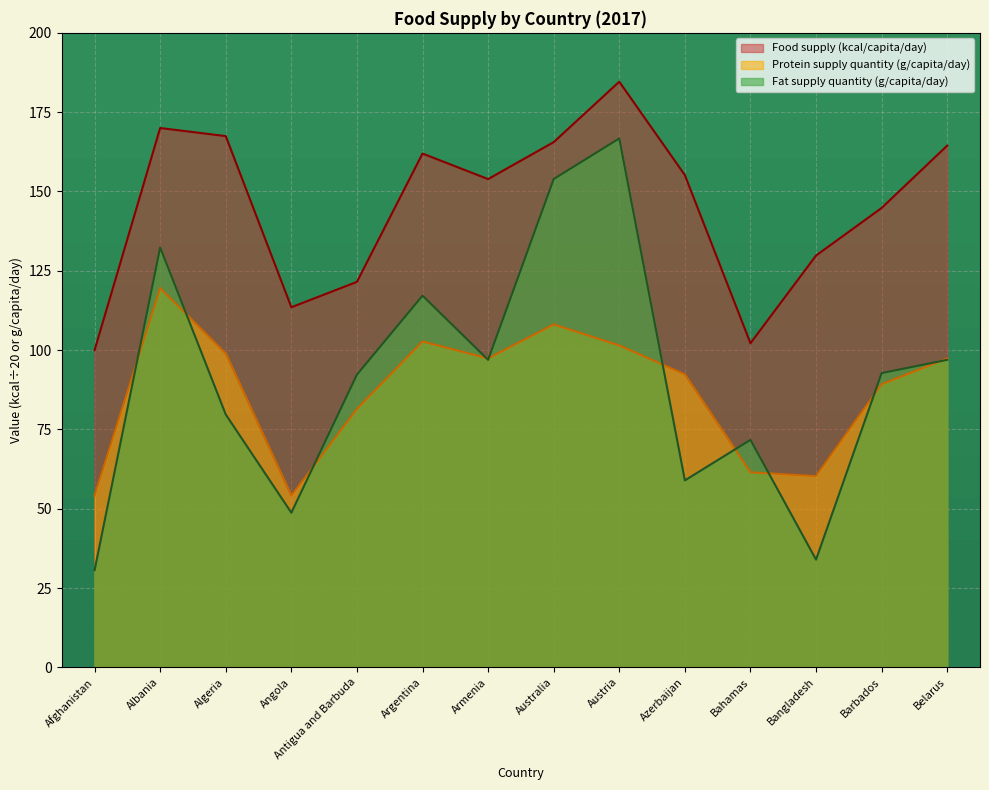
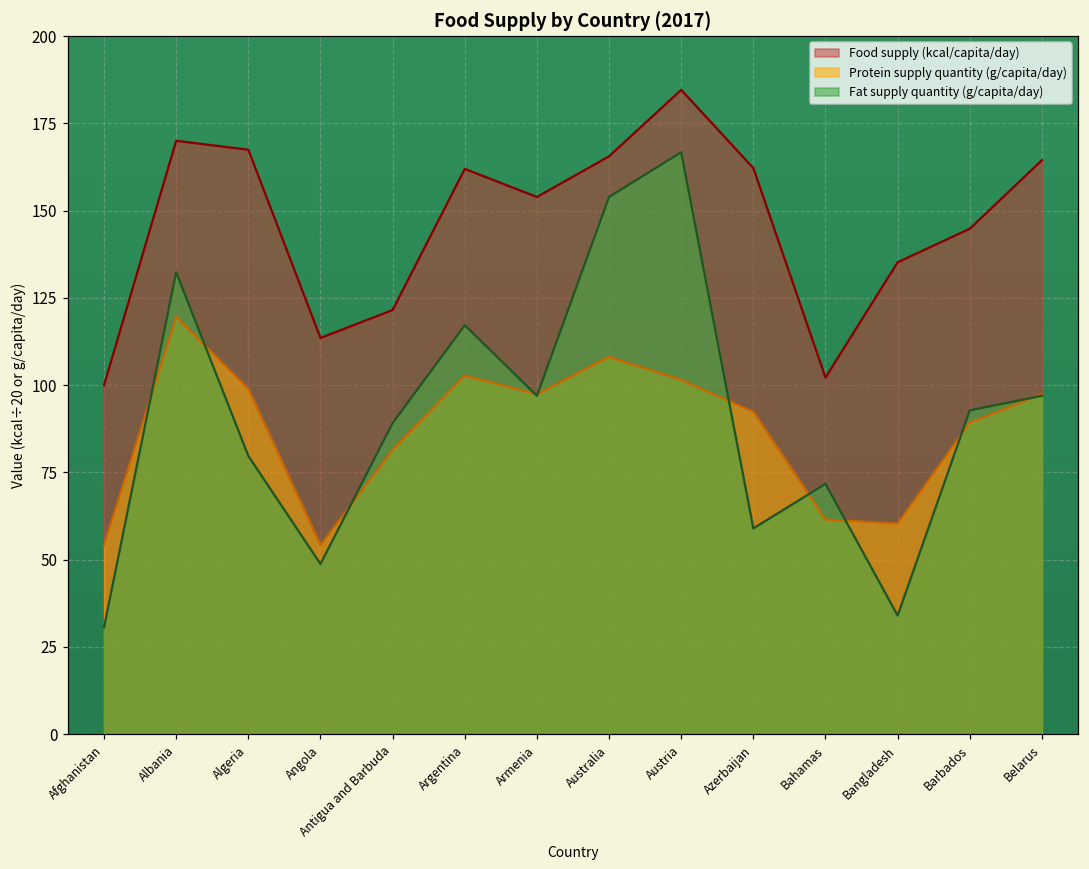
  {
    "Food supply (kcal/capita/day)": {
      "Afghanistan": 100,
      "Albania": 170,
      "Algeria": 167,
      "Angola": 114,
      "Antigua and Barbuda": 122,
      "Argentina": 162,
      "Armenia": 154,
      "Australia": 166,
      "Austria": 185,
-     "Azerbaijan": 155,
+     "Azerbaijan": 162,
      "Bahamas": 102,
-     "Bangladesh": 130,
+     "Bangladesh": 135,
      "Barbados": 145,
      "Belarus": 164
    },
    "Protein supply quantity (g/capita/day)": {
      "Afghanistan": 54,
      "Albania": 120,
      "Algeria": 99,
      "Angola": 54,
      "Antigua and Barbuda": 81,
      "Argentina": 103,
      "Australia": 108,
      "Austria": 101,
      "Azerbaijan": 92,
      "Bahamas": 61,
      "Bangladesh": 60,
      "Barbados": 89
    },
    "Fat supply quantity (g/capita/day)": {
      "Afghanistan": 31,
      "Albania": 132,
      "Algeria": 80,
      "Angola": 49,
-     "Antigua and Barbuda": 92,
+     "Antigua and Barbuda": 89,
      "Argentina": 117,
      "Australia": 154,
      "Austria": 167,
      "Azerbaijan": 59,
      "Bahamas": 72,
      "Bangladesh": 34,
      "Barbados": 93
    }
  }
